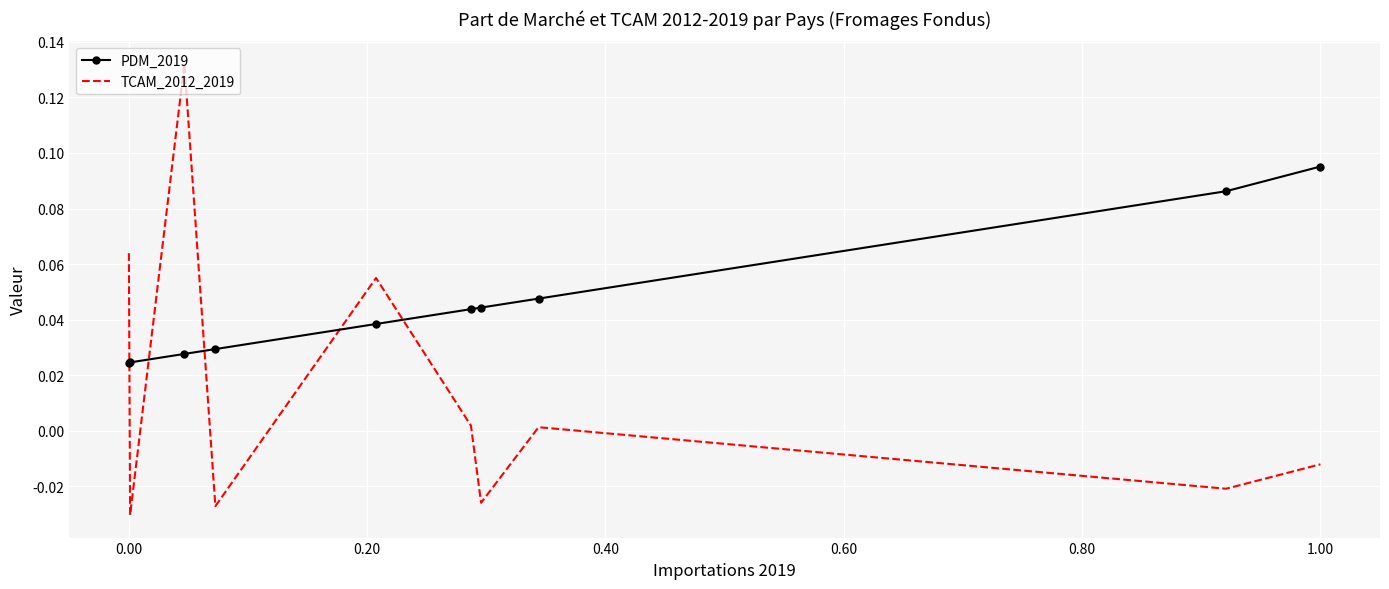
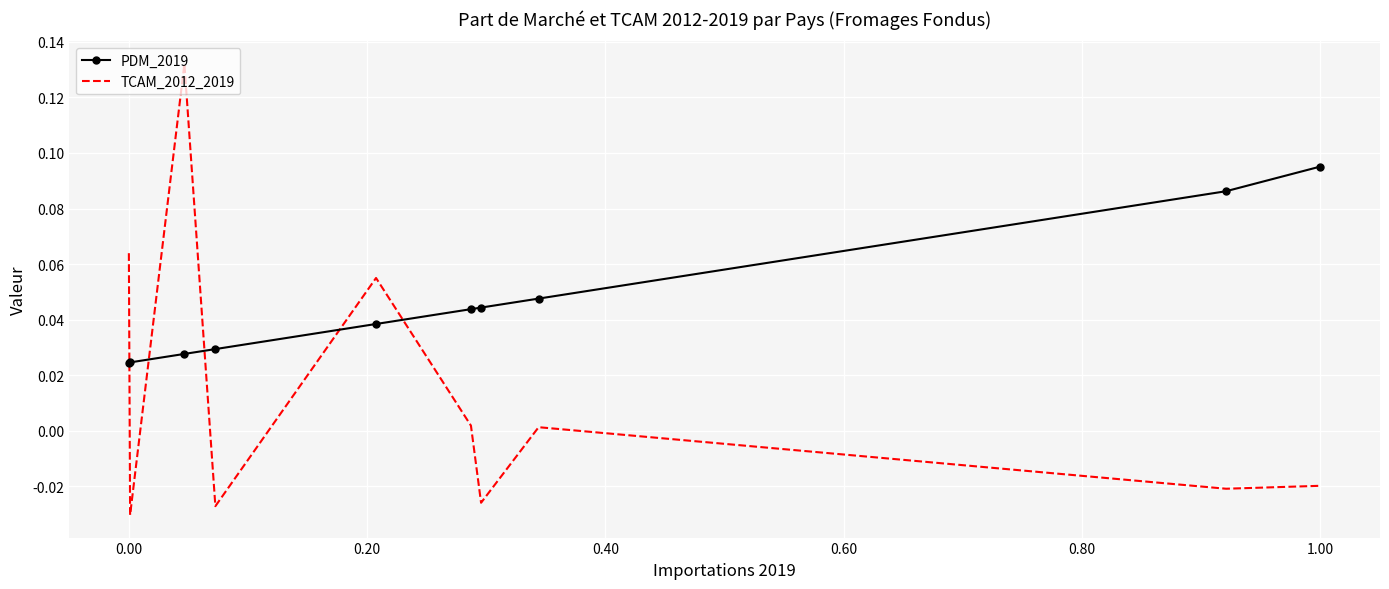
  {
    "PDM_2019": {
      "0.00": 0.025,
      "1.00": 0.095
    },
    "TCAM_2012_2019": {
      "0.00": 0.064,
-     "1.00": -0.012
+     "1.00": -0.020
    }
  }
